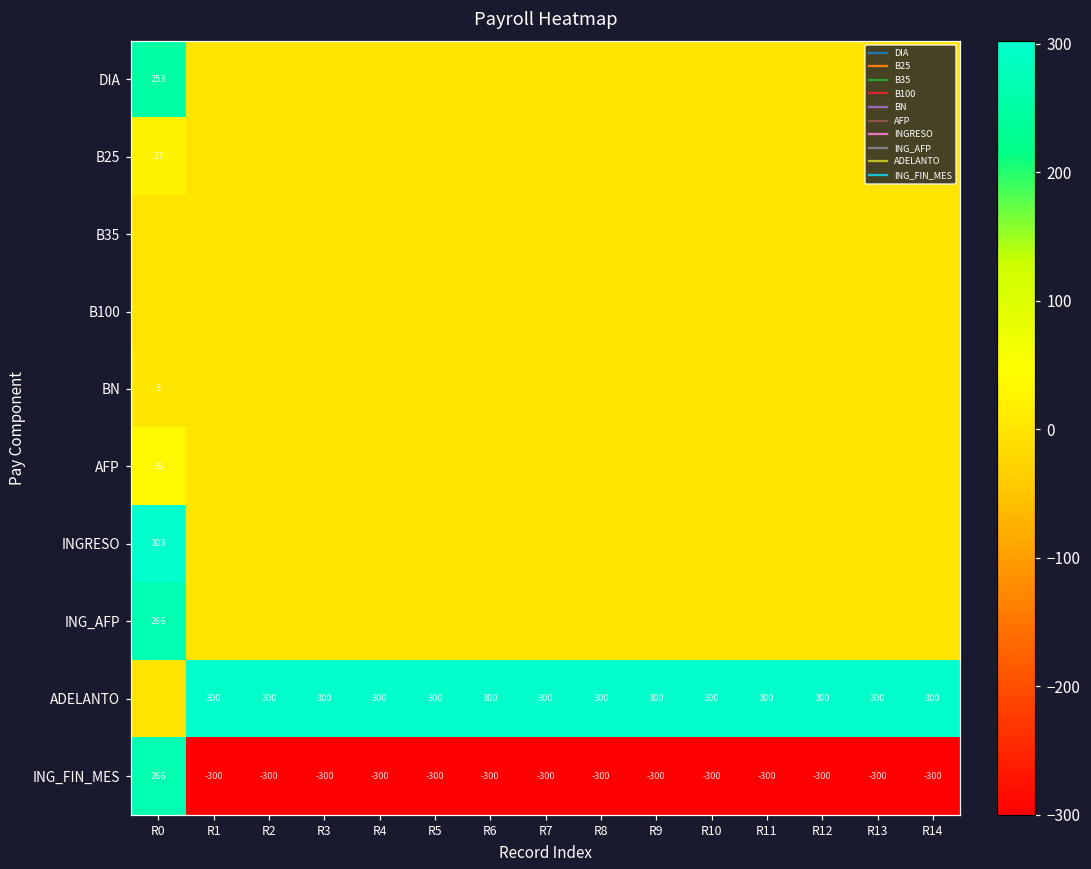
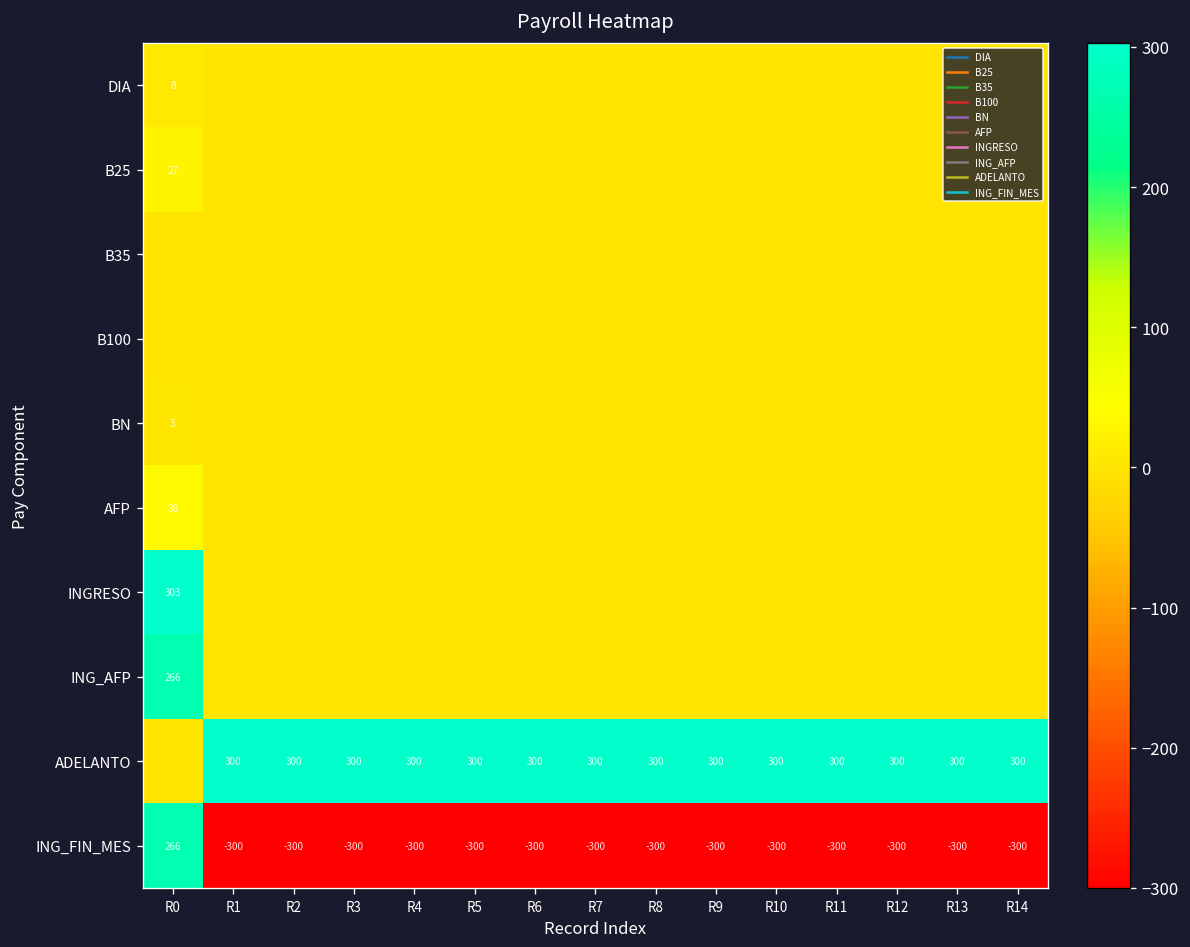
  {
    "DIA": {
-     "R0": 253
+     "R0": 8
    },
    "B25": {
      "R0": 27
    },
    "BN": {
      "R0": 3
    },
    "AFP": {
      "R0": 36
    },
    "INGRESO": {
      "R0": 303
    },
    "ING_AFP": {
      "R0": 266
    },
    "ADELANTO": {
      "R1": 300,
      "R2": 300,
      "R3": 300,
      "R4": 300,
      "R5": 300,
      "R6": 300,
      "R7": 300,
      "R8": 300,
      "R9": 300,
      "R10": 300,
      "R11": 300,
      "R12": 300,
      "R13": 300,
      "R14": 300
    },
    "ING_FIN_MES": {
      "R0": 266,
      "R1": -300,
      "R2": -300,
      "R3": -300,
      "R4": -300,
      "R5": -300,
      "R6": -300,
      "R7": -300,
      "R8": -300,
      "R9": -300,
      "R10": -300,
      "R11": -300,
      "R12": -300,
      "R13": -300,
      "R14": -300
    }
  }
